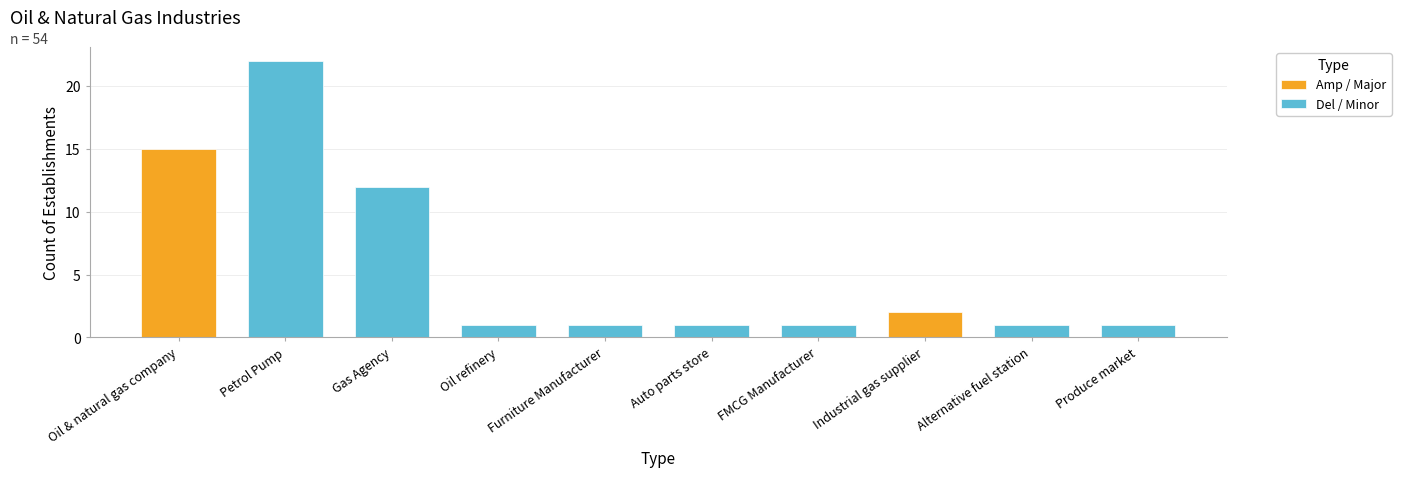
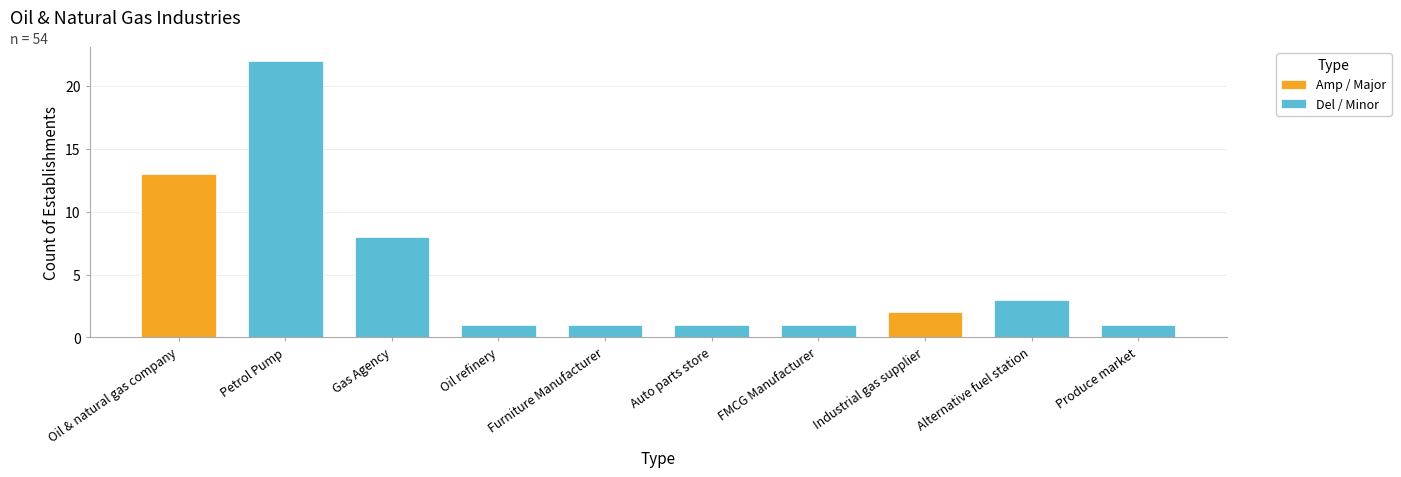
  {
-   "Oil & natural gas company": 15,
+   "Oil & natural gas company": 13,
    "Petrol Pump": 22,
-   "Gas Agency": 12,
+   "Gas Agency": 8,
    "Oil refinery": 1,
    "Furniture Manufacturer": 1,
    "Auto parts store": 1,
    "FMCG Manufacturer": 1,
    "Industrial gas supplier": 2,
-   "Alternative fuel station": 1,
+   "Alternative fuel station": 3,
    "Produce market": 1
  }
